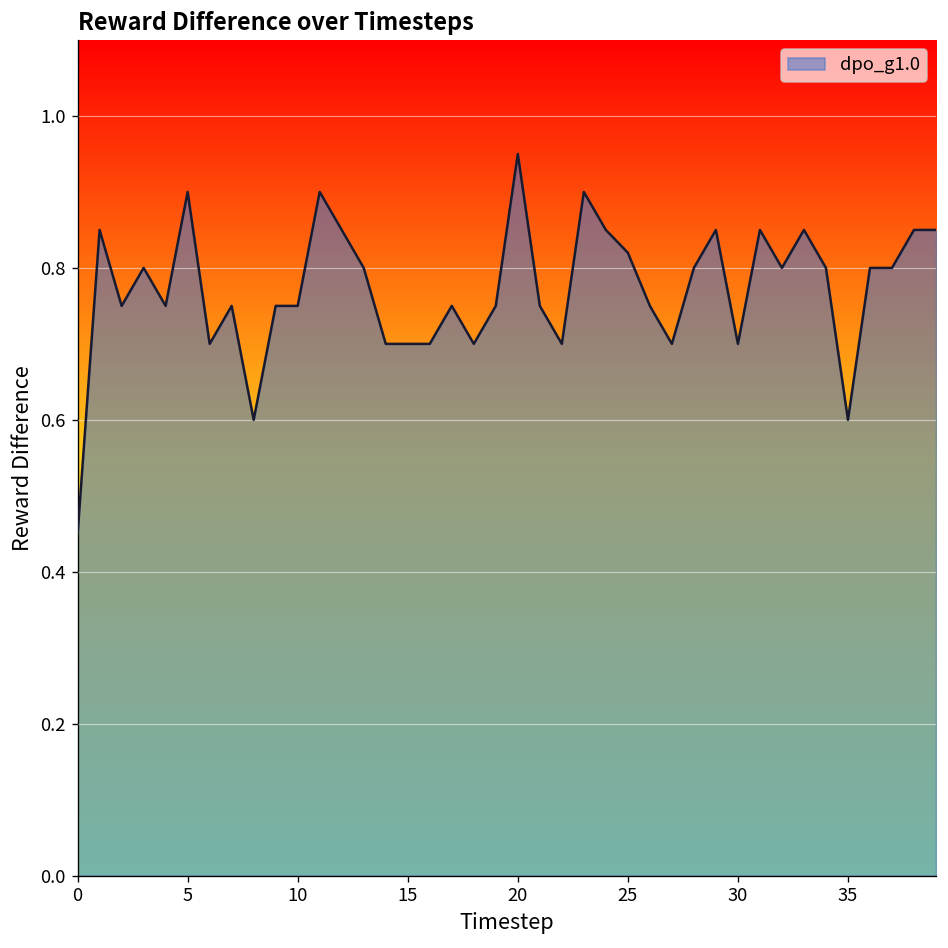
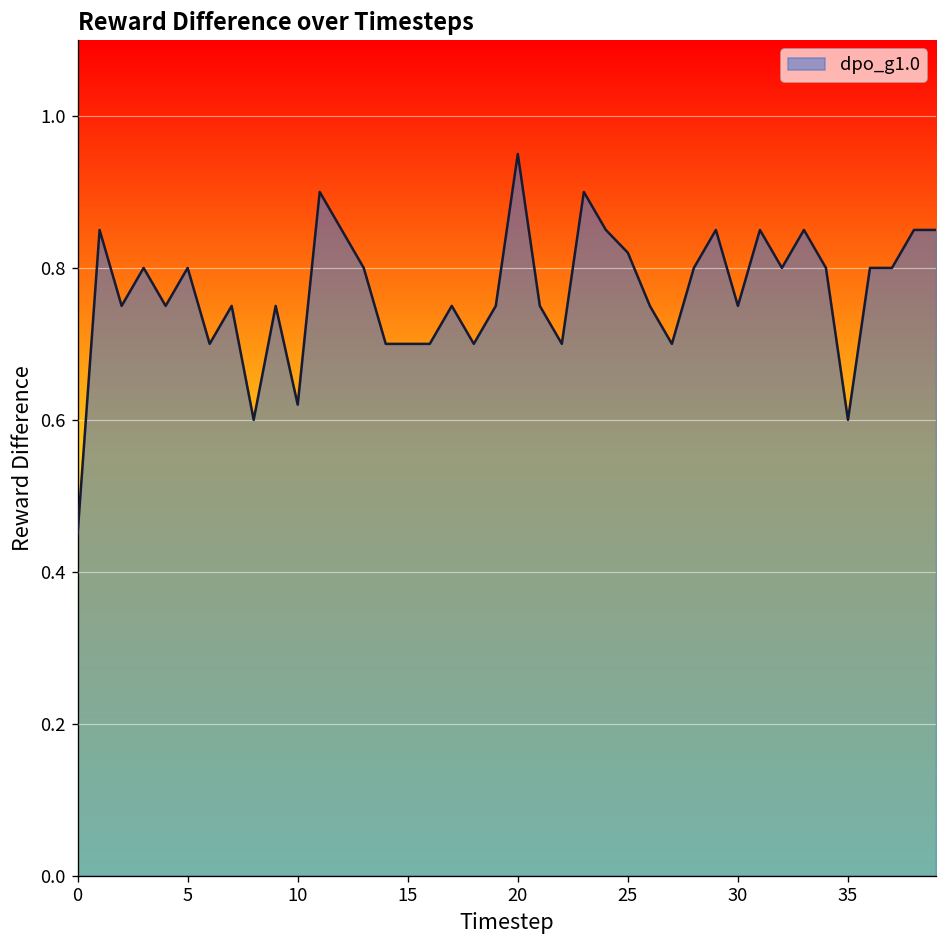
  {
    "0": 0.45,
-   "5": 0.9,
-   "10": 0.75,
+   "5": 0.8,
+   "10": 0.62,
    "15": 0.70,
    "20": 0.95,
    "25": 0.82,
-   "30": 0.70,
+   "30": 0.75,
    "35": 0.60
  }
